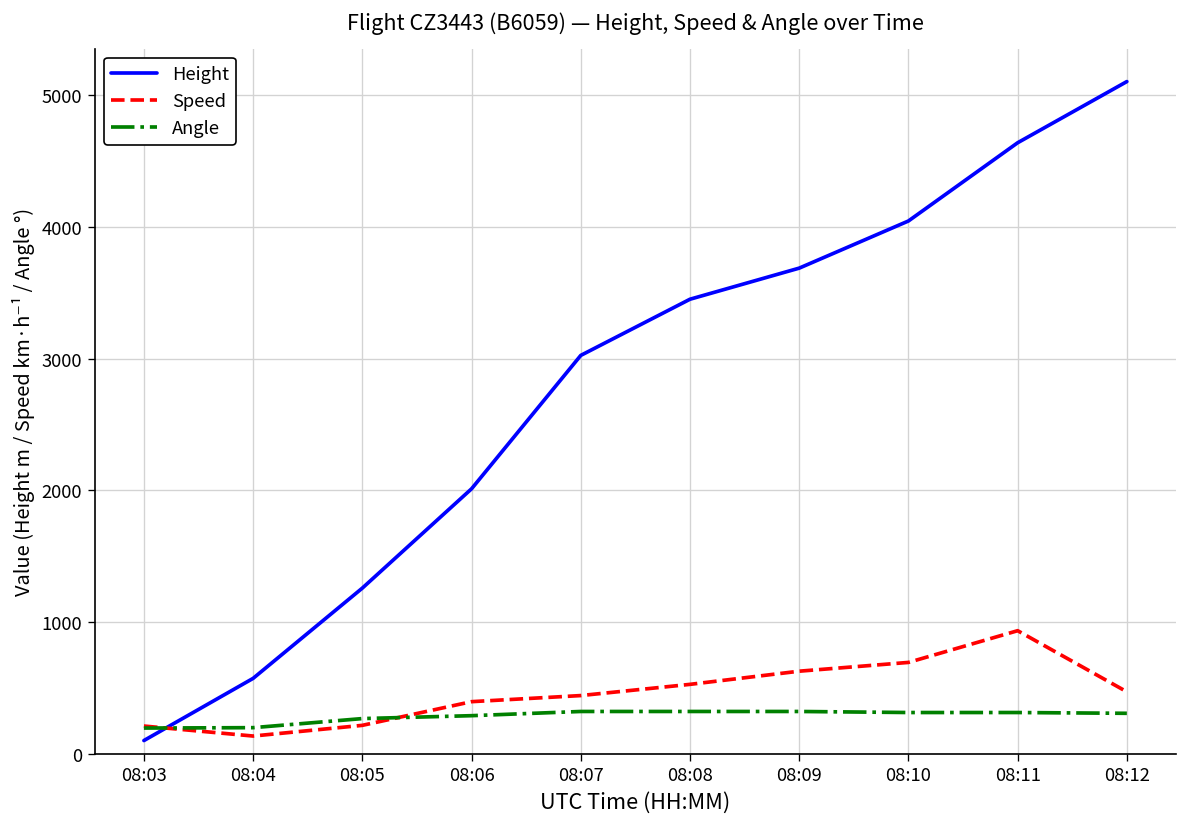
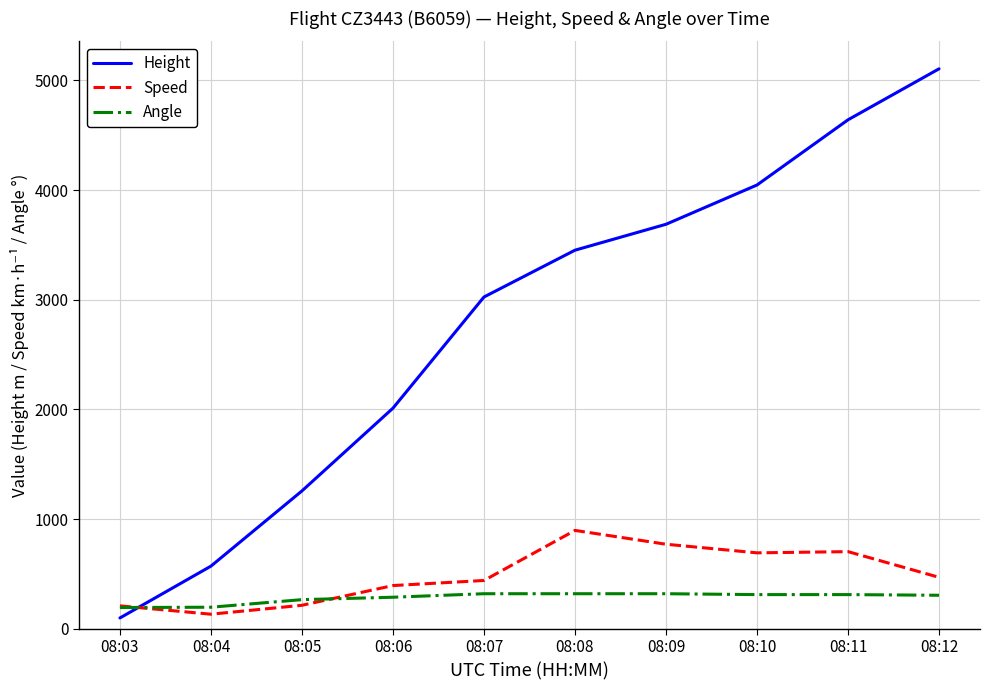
  {
    "Height": {
      "08:03": 100,
      "08:04": 570,
      "08:05": 1260,
      "08:06": 2010,
      "08:07": 3030,
      "08:08": 3450,
      "08:09": 3690,
      "08:10": 4050,
      "08:11": 4640,
      "08:12": 5110
    },
    "Speed": {
      "08:04": 130,
      "08:05": 210,
      "08:06": 390,
      "08:07": 440,
-     "08:08": 530,
-     "08:09": 630,
+     "08:08": 900,
+     "08:09": 770,
      "08:10": 690,
-     "08:11": 930,
+     "08:11": 700,
      "08:12": 470
    },
    "Angle": {
      "08:04": 200,
      "08:05": 270,
      "08:06": 290,
      "08:07": 320,
      "08:08": 320,
      "08:09": 320,
      "08:10": 310,
      "08:11": 310,
      "08:12": 310
    }
  }
